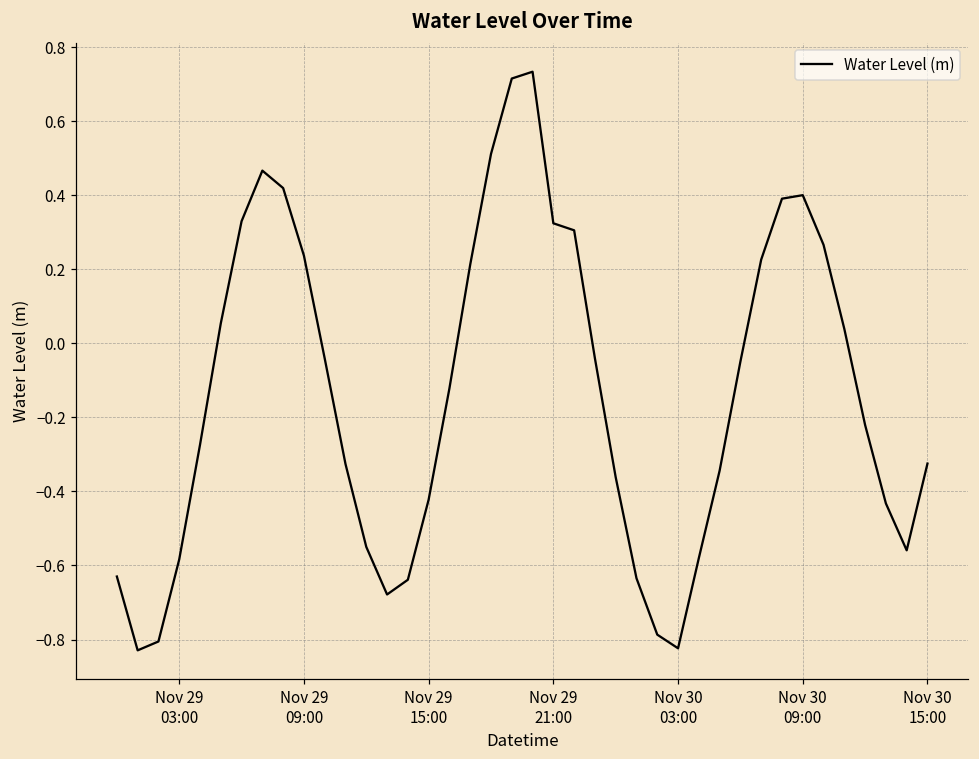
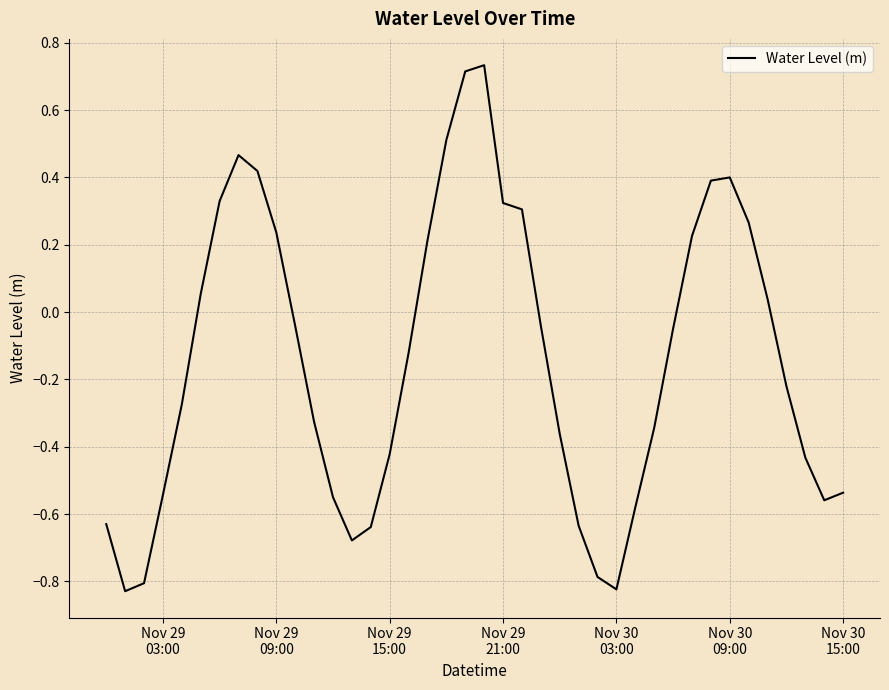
  {
-   "Nov 29 03:00": -0.58,
+   "Nov 29 03:00": -0.54,
    "Nov 29 09:00": 0.24,
    "Nov 29 15:00": -0.42,
    "Nov 29 21:00": 0.32,
    "Nov 30 03:00": -0.82,
    "Nov 30 09:00": 0.40,
-   "Nov 30 15:00": -0.32
+   "Nov 30 15:00": -0.54
  }
